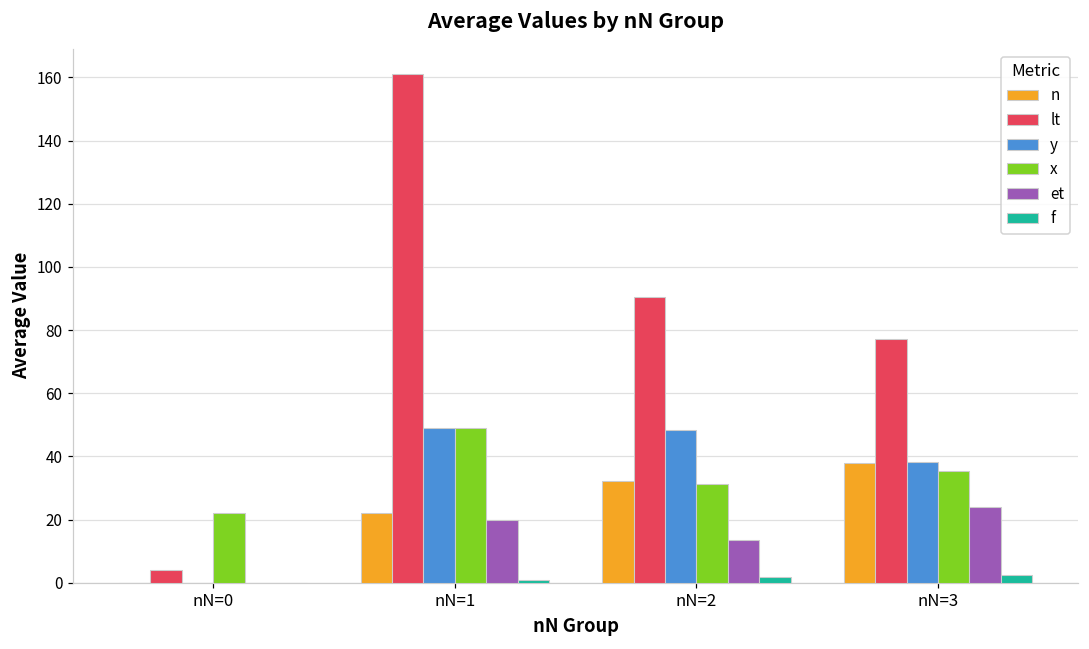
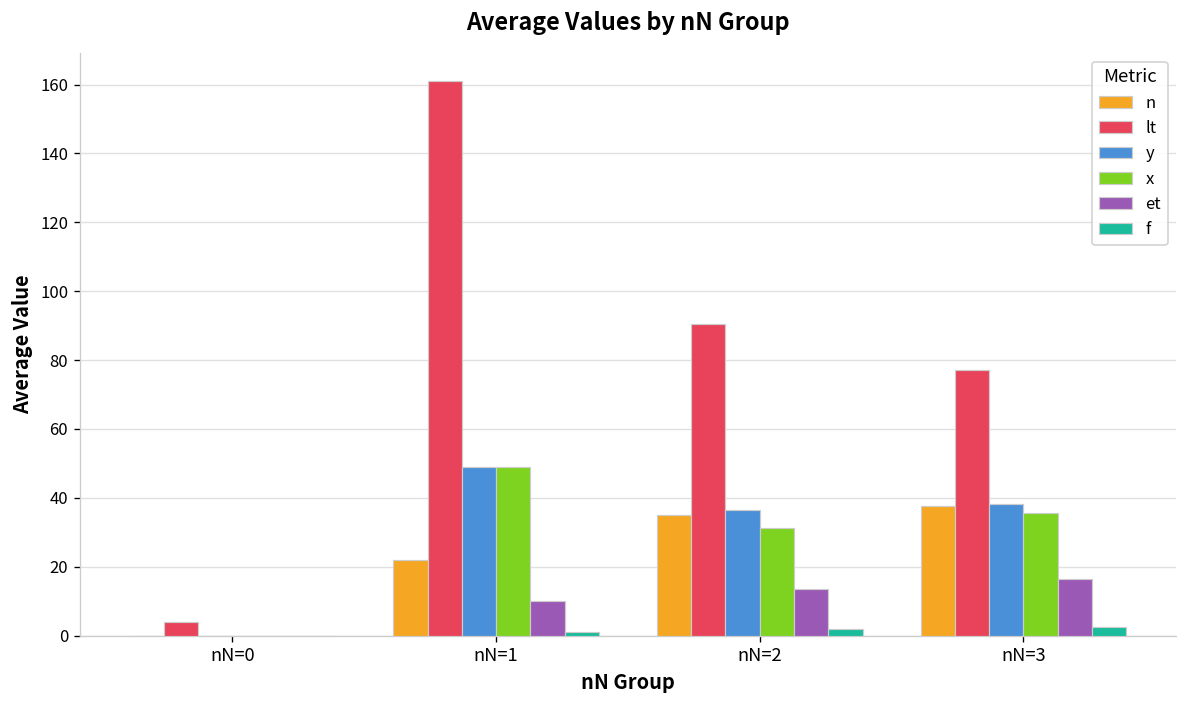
  {
    "n": {
      "nN=0": 0,
      "nN=1": 22,
-     "nN=2": 32,
+     "nN=2": 35,
      "nN=3": 38
    },
    "lt": {
      "nN=0": 4,
      "nN=1": 161,
      "nN=2": 91,
      "nN=3": 77
    },
    "y": {
      "nN=0": 0,
      "nN=1": 49,
-     "nN=2": 48,
+     "nN=2": 36,
      "nN=3": 38
    },
    "x": {
-     "nN=0": 22,
+     "nN=0": 0,
      "nN=1": 49,
      "nN=2": 31,
      "nN=3": 36
    },
    "et": {
      "nN=0": 0,
-     "nN=1": 20,
+     "nN=1": 10,
      "nN=2": 14,
-     "nN=3": 24
+     "nN=3": 16
    },
    "f": {
      "nN=0": 0,
      "nN=1": 1,
      "nN=2": 2,
      "nN=3": 2
    }
  }
